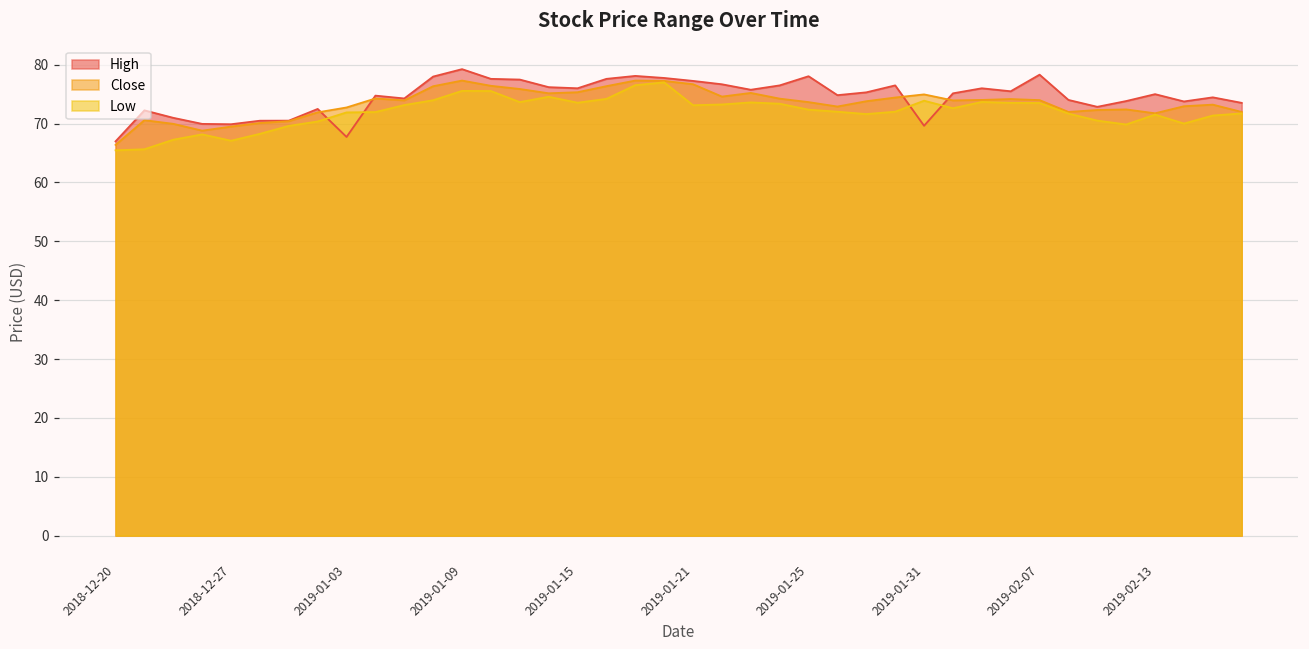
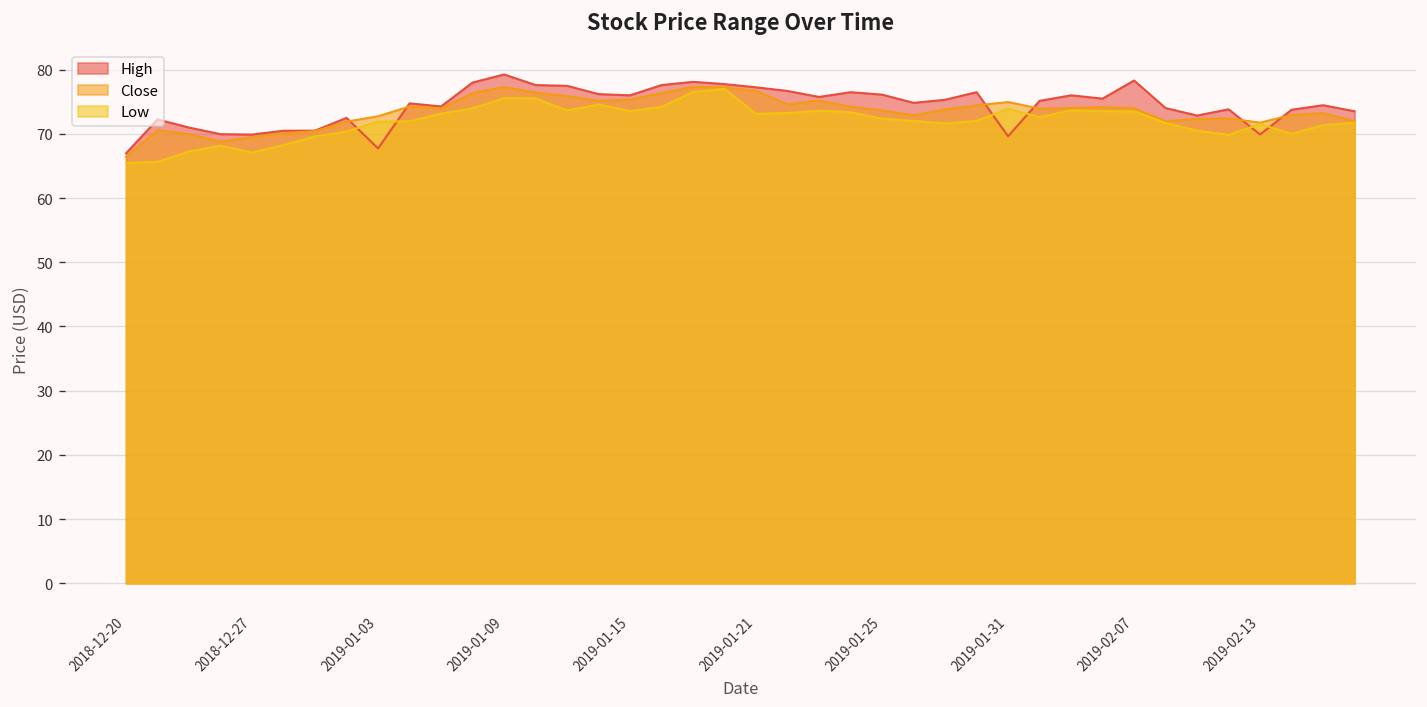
  {
    "High": {
      "2018-12-20": 67,
      "2019-01-03": 68,
      "2019-01-09": 79,
      "2019-01-15": 76,
      "2019-01-21": 77,
-     "2019-01-25": 78,
+     "2019-01-25": 76,
      "2019-01-31": 70,
      "2019-02-07": 78,
-     "2019-02-13": 75
+     "2019-02-13": 70
    }
  }
